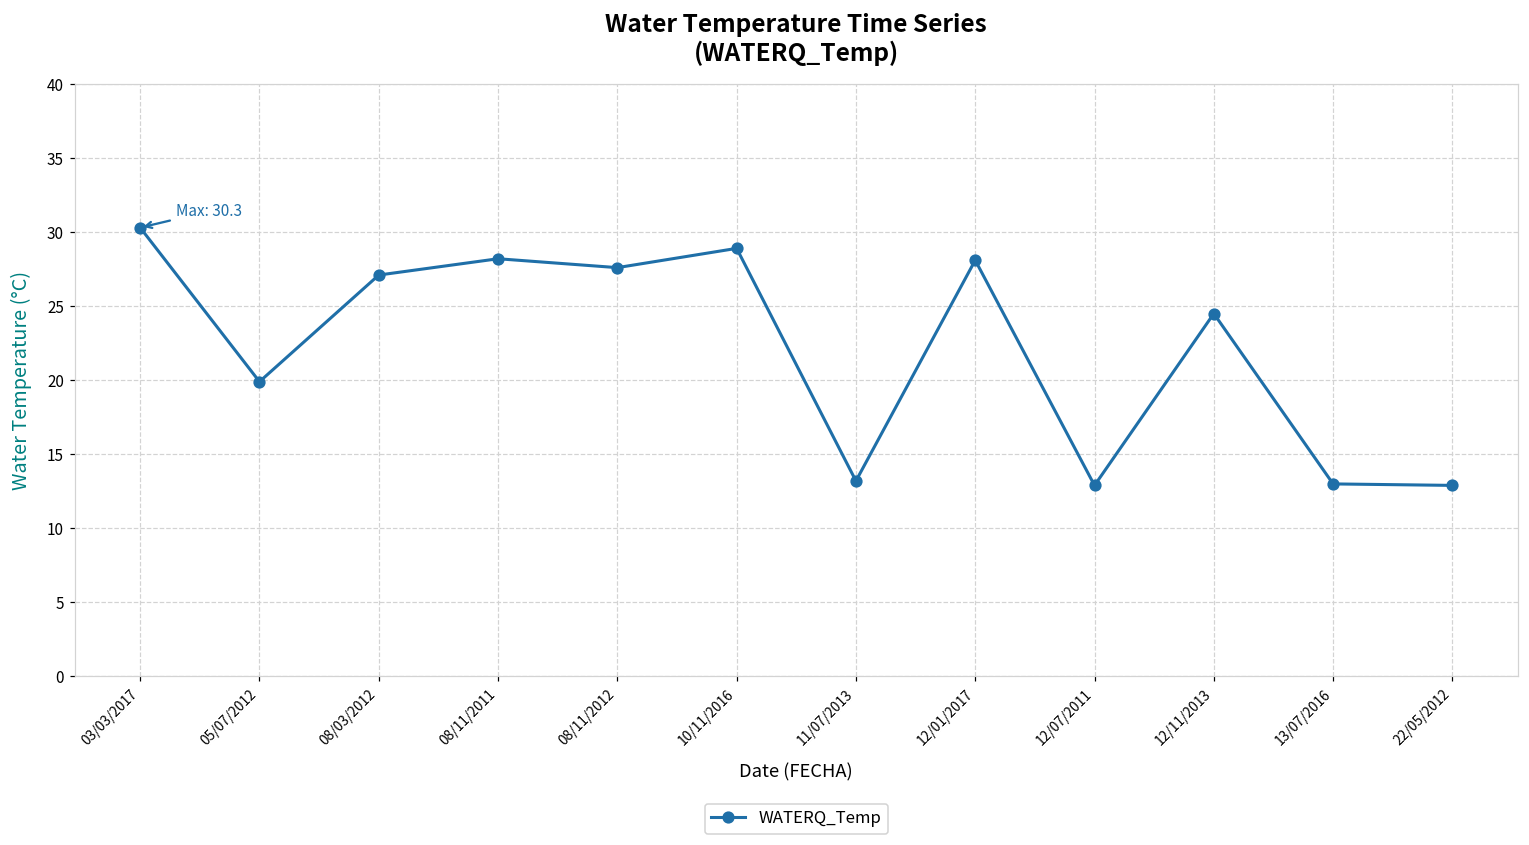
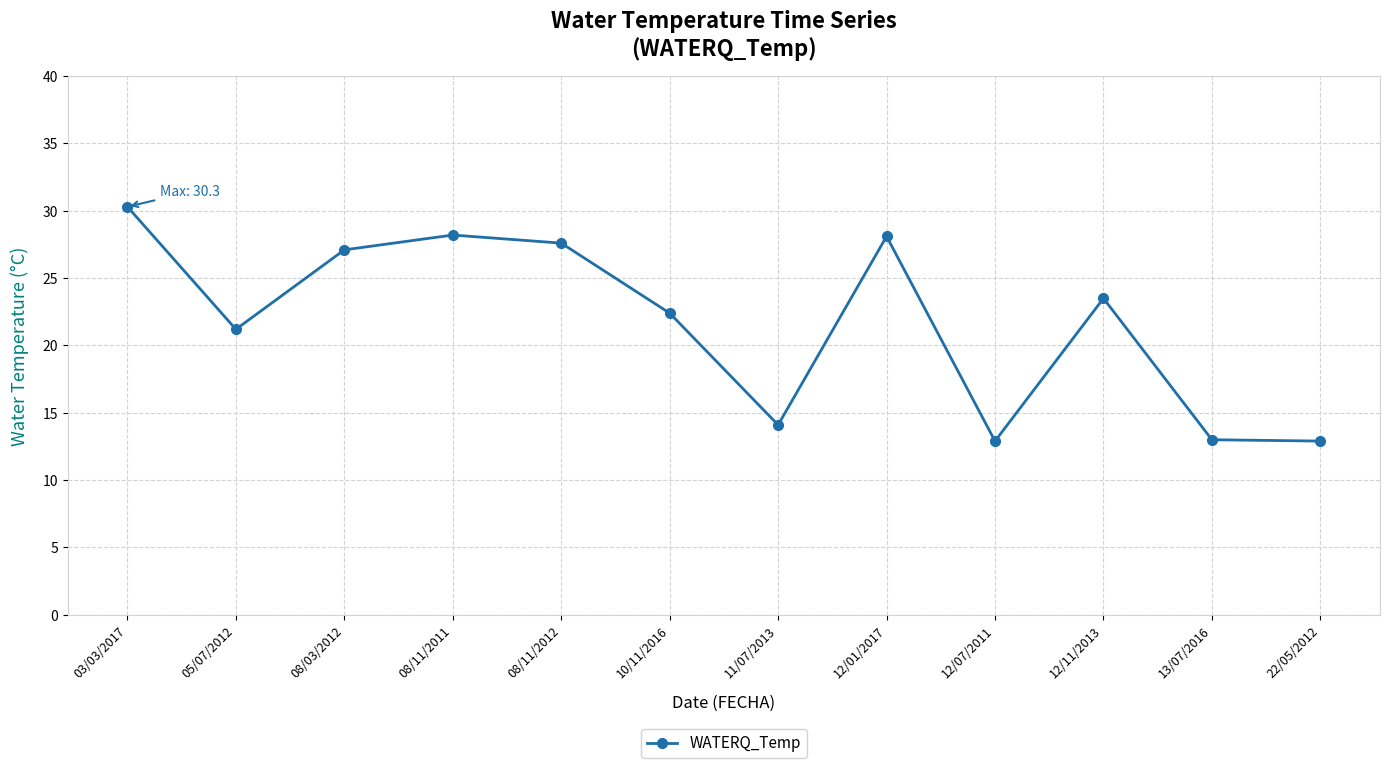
  {
-   "05/07/2012": 19.9,
+   "05/07/2012": 21.2,
    "08/03/2012": 27.1,
    "08/11/2011": 28.2,
    "08/11/2012": 27.6,
-   "10/11/2016": 28.9,
-   "11/07/2013": 13.2,
+   "10/11/2016": 22.4,
+   "11/07/2013": 14.1,
    "12/01/2017": 28.1,
    "12/07/2011": 12.9,
-   "12/11/2013": 24.5,
+   "12/11/2013": 23.5,
    "13/07/2016": 13.0,
    "22/05/2012": 12.9
  }
